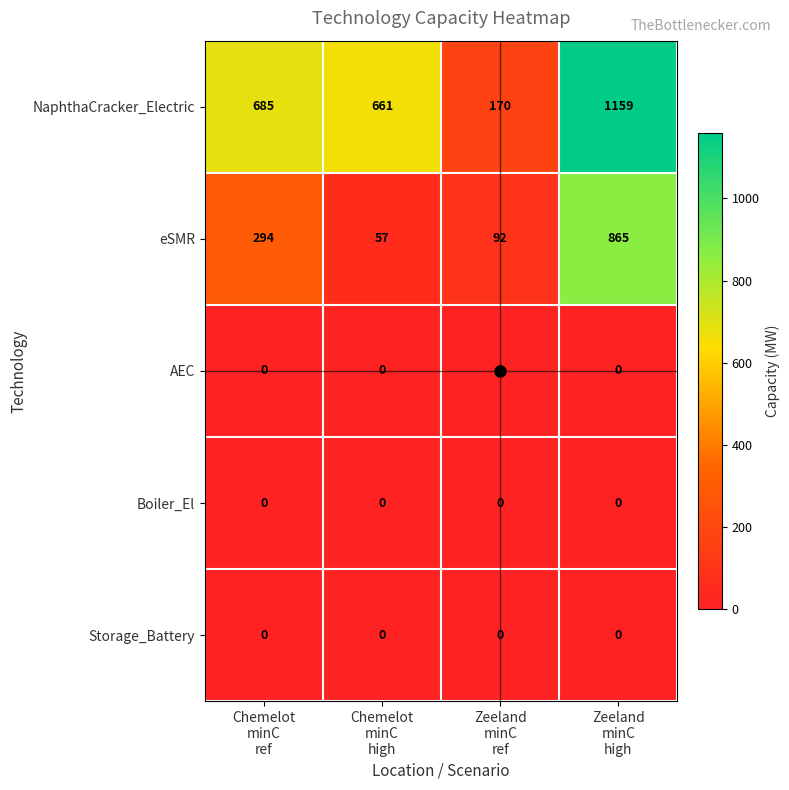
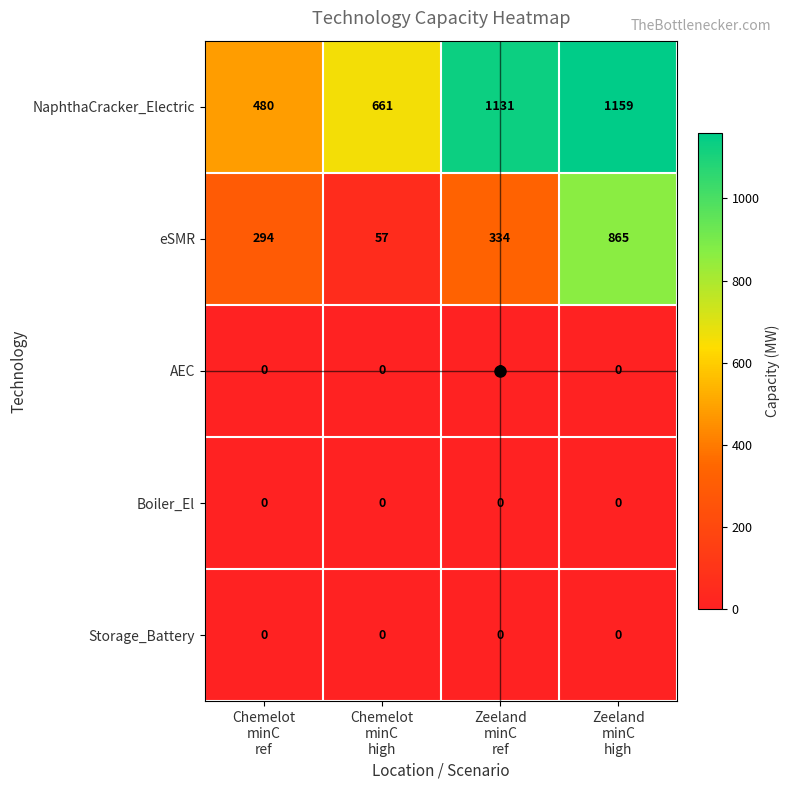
  {
    "NaphthaCracker_Electric": {
-     "Chemelot minC ref": 685,
+     "Chemelot minC ref": 480,
      "Chemelot minC high": 661,
-     "Zeeland minC ref": 170,
+     "Zeeland minC ref": 1131,
      "Zeeland minC high": 1159
    },
    "eSMR": {
      "Chemelot minC ref": 294,
      "Chemelot minC high": 57,
-     "Zeeland minC ref": 92,
+     "Zeeland minC ref": 334,
      "Zeeland minC high": 865
    },
    "AEC": {
      "Chemelot minC ref": 0,
      "Chemelot minC high": 0,
      "Zeeland minC high": 0
    },
    "Boiler_El": {
      "Chemelot minC ref": 0,
      "Chemelot minC high": 0,
      "Zeeland minC ref": 0,
      "Zeeland minC high": 0
    },
    "Storage_Battery": {
      "Chemelot minC ref": 0,
      "Chemelot minC high": 0,
      "Zeeland minC ref": 0,
      "Zeeland minC high": 0
    }
  }
